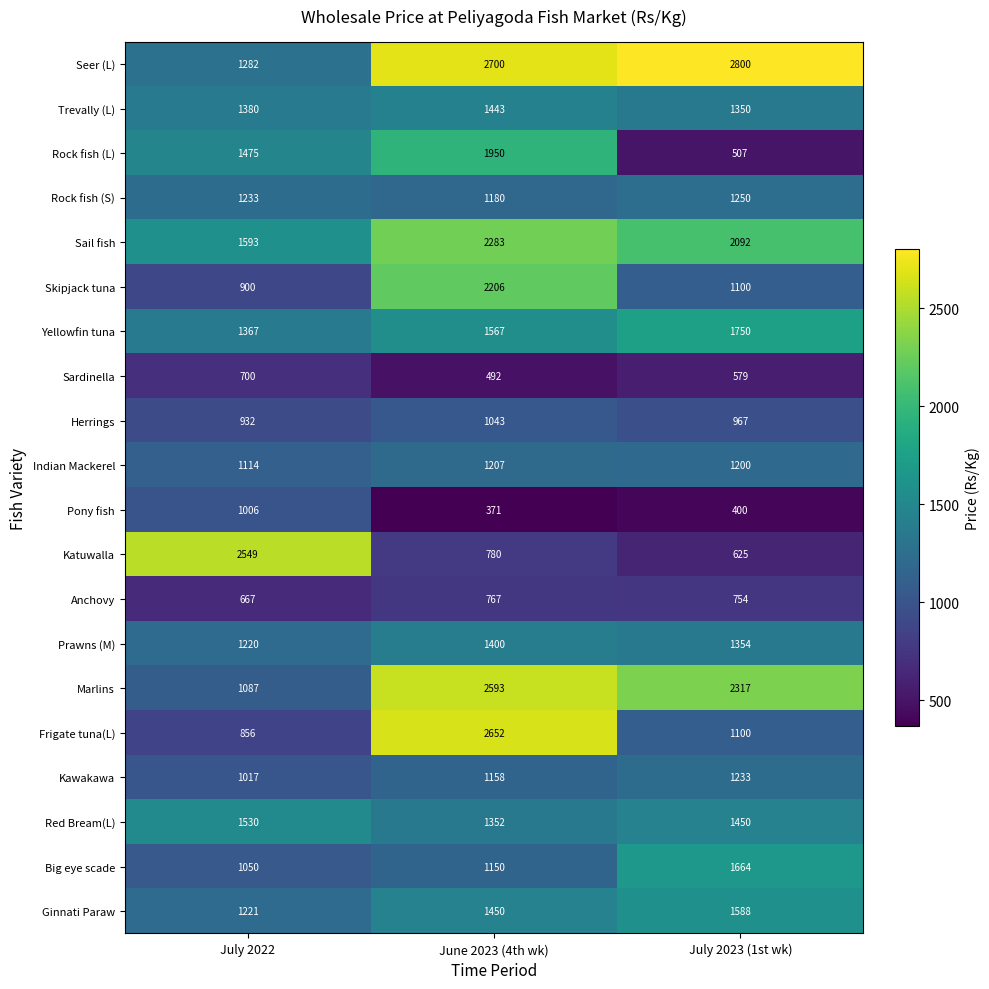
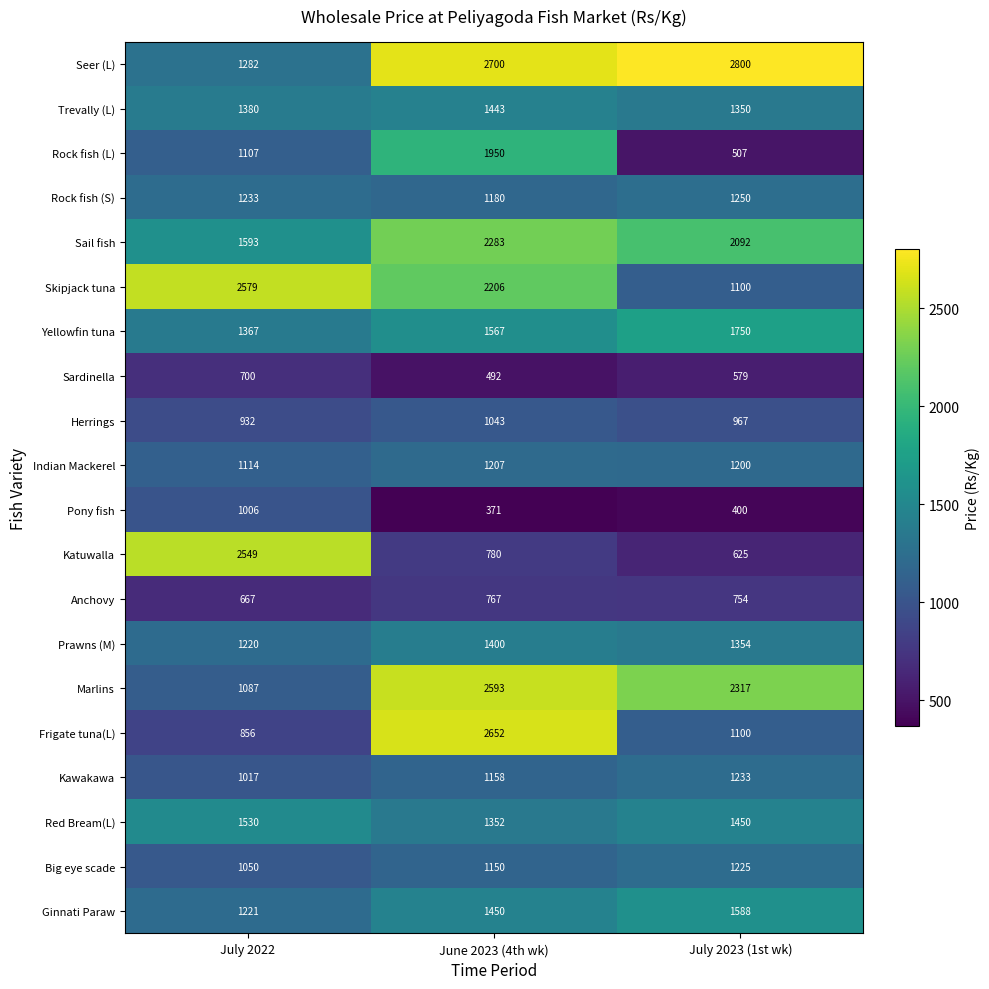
  {
    "Seer (L)": {
      "July 2022": 1282,
      "June 2023 (4th wk)": 2700,
      "July 2023 (1st wk)": 2800
    },
    "Trevally (L)": {
      "July 2022": 1380,
      "June 2023 (4th wk)": 1443,
      "July 2023 (1st wk)": 1350
    },
    "Rock fish (L)": {
-     "July 2022": 1475,
+     "July 2022": 1107,
      "June 2023 (4th wk)": 1950,
      "July 2023 (1st wk)": 507
    },
    "Rock fish (S)": {
      "July 2022": 1233,
      "June 2023 (4th wk)": 1180,
      "July 2023 (1st wk)": 1250
    },
    "Sail fish": {
      "July 2022": 1593,
      "June 2023 (4th wk)": 2283,
      "July 2023 (1st wk)": 2092
    },
    "Skipjack tuna": {
-     "July 2022": 900,
+     "July 2022": 2579,
      "June 2023 (4th wk)": 2206,
      "July 2023 (1st wk)": 1100
    },
    "Yellowfin tuna": {
      "July 2022": 1367,
      "June 2023 (4th wk)": 1567,
      "July 2023 (1st wk)": 1750
    },
    "Sardinella": {
      "July 2022": 700,
      "June 2023 (4th wk)": 492,
      "July 2023 (1st wk)": 579
    },
    "Herrings": {
      "July 2022": 932,
      "June 2023 (4th wk)": 1043,
      "July 2023 (1st wk)": 967
    },
    "Indian Mackerel": {
      "July 2022": 1114,
      "June 2023 (4th wk)": 1207,
      "July 2023 (1st wk)": 1200
    },
    "Pony fish": {
      "July 2022": 1006,
      "June 2023 (4th wk)": 371,
      "July 2023 (1st wk)": 400
    },
    "Katuwalla": {
      "July 2022": 2549,
      "June 2023 (4th wk)": 780,
      "July 2023 (1st wk)": 625
    },
    "Anchovy": {
      "July 2022": 667,
      "June 2023 (4th wk)": 767,
      "July 2023 (1st wk)": 754
    },
    "Prawns (M)": {
      "July 2022": 1220,
      "June 2023 (4th wk)": 1400,
      "July 2023 (1st wk)": 1354
    },
    "Marlins": {
      "July 2022": 1087,
      "June 2023 (4th wk)": 2593,
      "July 2023 (1st wk)": 2317
    },
    "Frigate tuna(L)": {
      "July 2022": 856,
      "June 2023 (4th wk)": 2652,
      "July 2023 (1st wk)": 1100
    },
    "Kawakawa": {
      "July 2022": 1017,
      "June 2023 (4th wk)": 1158,
      "July 2023 (1st wk)": 1233
    },
    "Red Bream(L)": {
      "July 2022": 1530,
      "June 2023 (4th wk)": 1352,
      "July 2023 (1st wk)": 1450
    },
    "Big eye scade": {
      "July 2022": 1050,
      "June 2023 (4th wk)": 1150,
-     "July 2023 (1st wk)": 1664
+     "July 2023 (1st wk)": 1225
    },
    "Ginnati Paraw": {
      "July 2022": 1221,
      "June 2023 (4th wk)": 1450,
      "July 2023 (1st wk)": 1588
    }
  }
